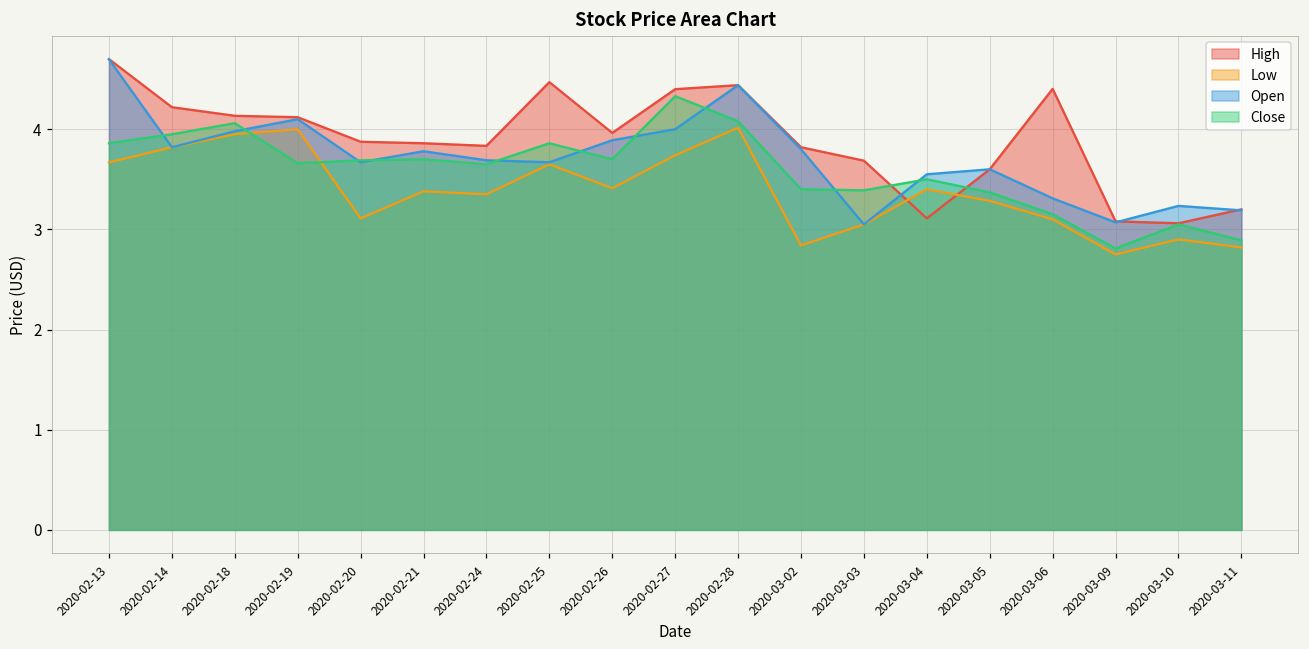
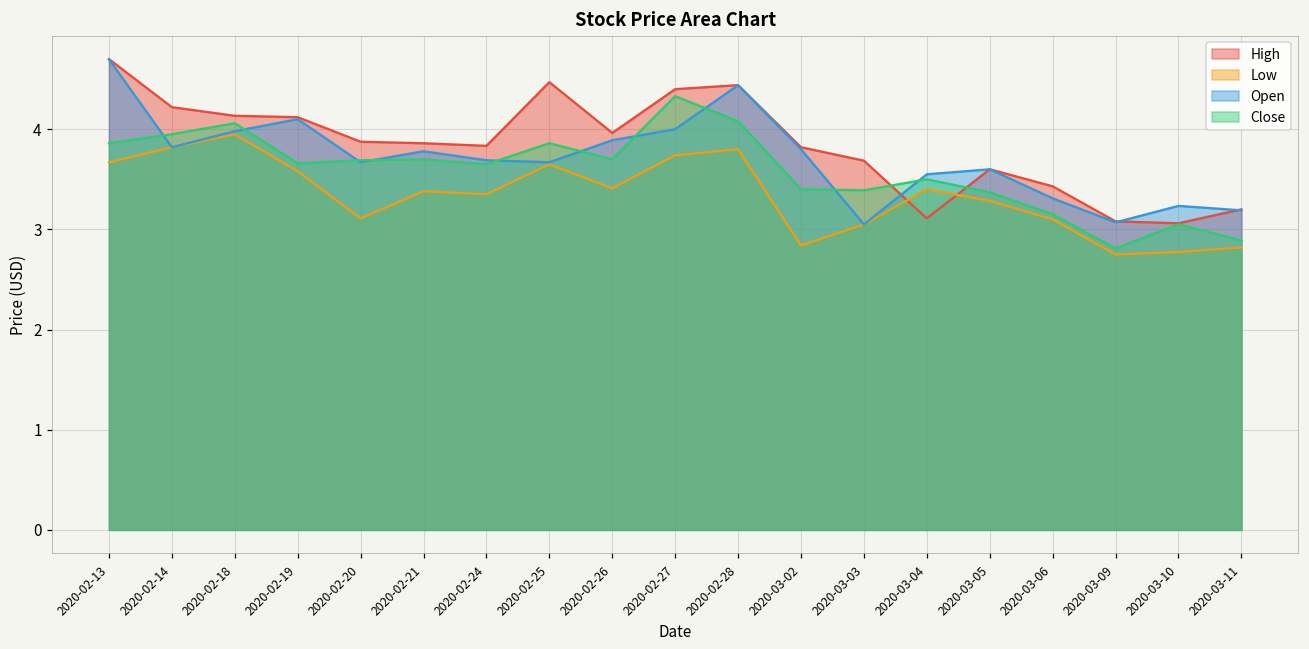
  {
    "High": {
      "2020-02-14": 4.2,
      "2020-02-18": 4.1,
      "2020-02-20": 3.9,
      "2020-02-21": 3.9,
      "2020-02-24": 3.8,
      "2020-02-25": 4.5,
      "2020-02-26": 4.0,
      "2020-02-27": 4.4,
      "2020-03-03": 3.7,
      "2020-03-04": 3.1,
-     "2020-03-06": 4.4
+     "2020-03-06": 3.4
    },
    "Low": {
      "2020-02-13": 3.7,
      "2020-02-18": 4.0,
-     "2020-02-19": 4.0,
+     "2020-02-19": 3.6,
      "2020-02-20": 3.1,
      "2020-02-21": 3.4,
      "2020-02-24": 3.3,
      "2020-02-26": 3.4,
      "2020-02-27": 3.7,
-     "2020-02-28": 4.0,
+     "2020-02-28": 3.8,
      "2020-03-02": 2.8,
      "2020-03-04": 3.4,
      "2020-03-05": 3.3,
      "2020-03-06": 3.1,
      "2020-03-09": 2.8,
-     "2020-03-10": 2.9,
+     "2020-03-10": 2.8,
      "2020-03-11": 2.8
    },
    "Open": {
      "2020-02-18": 4.0,
      "2020-02-21": 3.8,
      "2020-02-24": 3.7,
      "2020-02-26": 3.9,
      "2020-02-27": 4.0,
      "2020-03-04": 3.5,
      "2020-03-06": 3.3,
      "2020-03-10": 3.2
    },
    "Close": {
      "2020-02-13": 3.9,
      "2020-02-14": 4.0,
      "2020-02-18": 4.1,
      "2020-02-19": 3.7,
      "2020-02-21": 3.7,
      "2020-02-24": 3.7,
      "2020-02-25": 3.9,
      "2020-02-26": 3.7,
      "2020-02-27": 4.3,
      "2020-02-28": 4.1,
      "2020-03-02": 3.4,
      "2020-03-03": 3.4,
      "2020-03-04": 3.5,
      "2020-03-05": 3.4,
      "2020-03-06": 3.2,
      "2020-03-09": 2.8,
      "2020-03-11": 2.9
    }
  }
